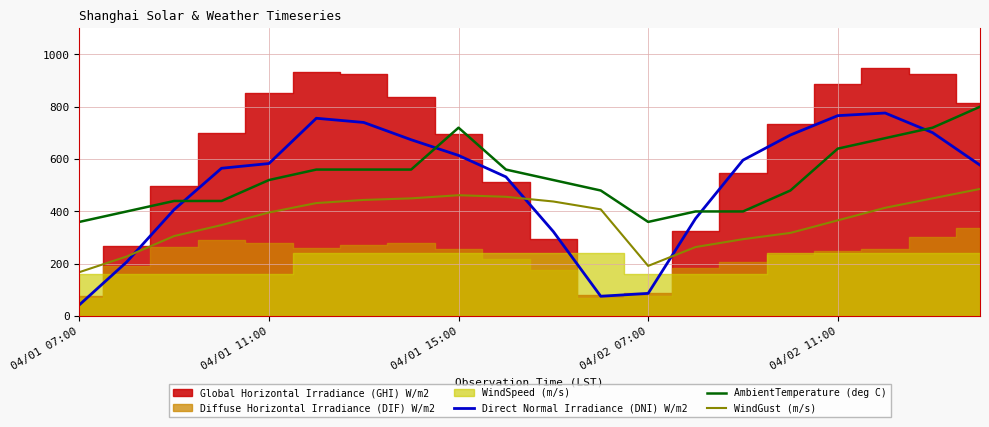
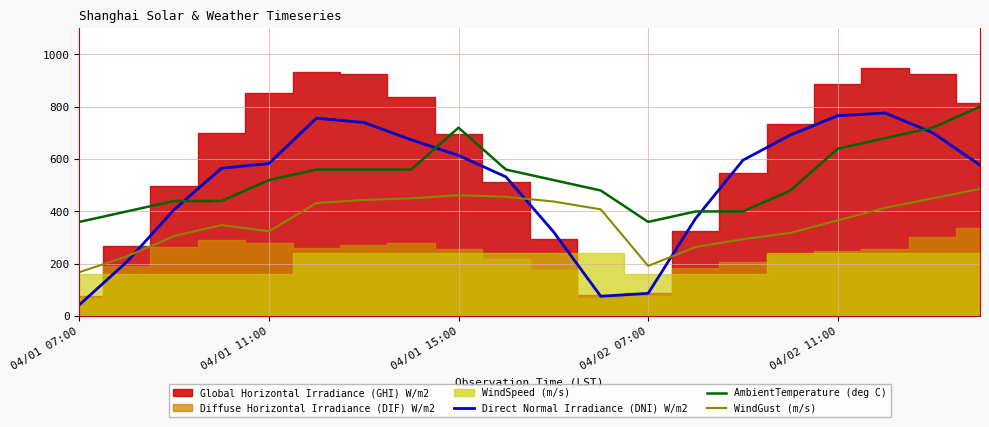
  {
    "Direct Normal Irradiance (DNI) W/m2": {
      "04/01 07:00": 40,
      "04/01 11:00": 580,
      "04/01 15:00": 610,
      "04/02 07:00": 90,
      "04/02 11:00": 770
    },
    "AmbientTemperature (deg C)": {
      "04/01 07:00": 360,
      "04/01 11:00": 520,
      "04/01 15:00": 720,
      "04/02 07:00": 360,
      "04/02 11:00": 640
    },
    "WindGust (m/s)": {
-     "04/01 11:00": 400,
+     "04/01 11:00": 320,
      "04/01 15:00": 460,
      "04/02 07:00": 190,
      "04/02 11:00": 370
    }
  }
